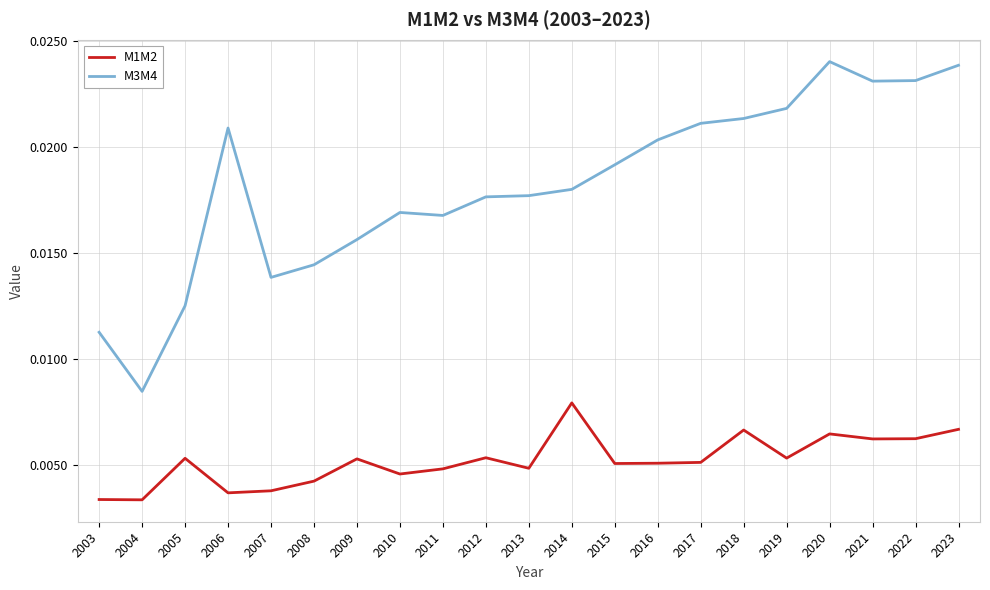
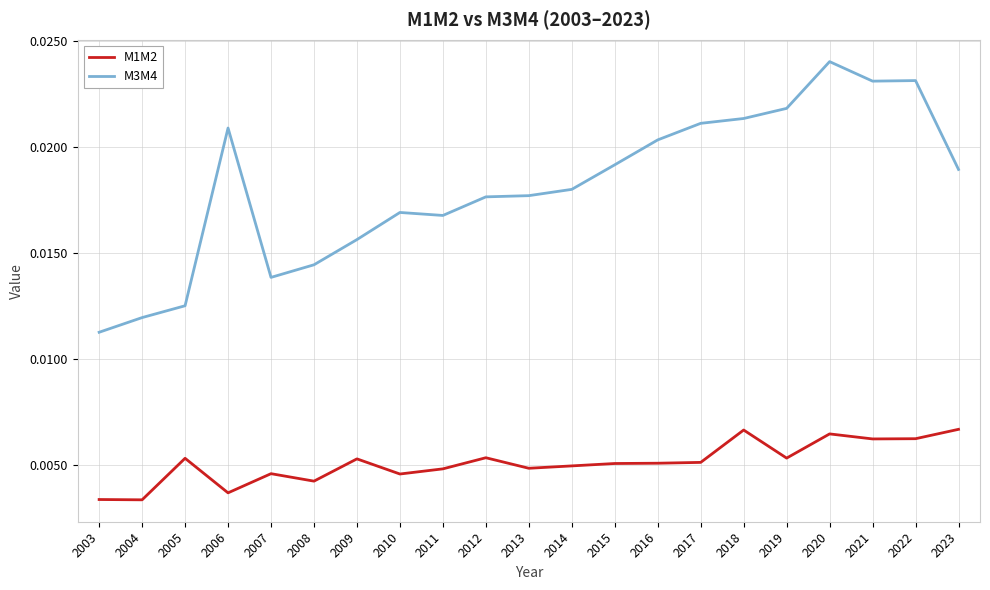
  {
    "M1M2": {
      "2003": 0.0034,
      "2004": 0.0034,
      "2005": 0.0053,
      "2006": 0.0037,
-     "2007": 0.0038,
+     "2007": 0.0046,
      "2008": 0.0042,
      "2009": 0.0053,
      "2010": 0.0046,
      "2011": 0.0048,
      "2012": 0.0054,
      "2013": 0.0049,
-     "2014": 0.0079,
+     "2014": 0.0050,
      "2015": 0.0051,
      "2016": 0.0051,
      "2017": 0.0051,
      "2018": 0.0067,
      "2019": 0.0053,
      "2020": 0.0065,
      "2021": 0.0062,
      "2022": 0.0062,
      "2023": 0.0067
    },
    "M3M4": {
      "2003": 0.0113,
-     "2004": 0.0085,
+     "2004": 0.0120,
      "2005": 0.0125,
      "2006": 0.0209,
      "2007": 0.0139,
      "2008": 0.0144,
      "2009": 0.0156,
      "2010": 0.0169,
      "2011": 0.0168,
      "2012": 0.0176,
      "2013": 0.0177,
      "2014": 0.0180,
      "2015": 0.0192,
      "2016": 0.0203,
      "2017": 0.0211,
      "2018": 0.0213,
      "2019": 0.0218,
      "2020": 0.0240,
      "2021": 0.0231,
      "2022": 0.0231,
-     "2023": 0.0238
+     "2023": 0.0189
    }
  }
